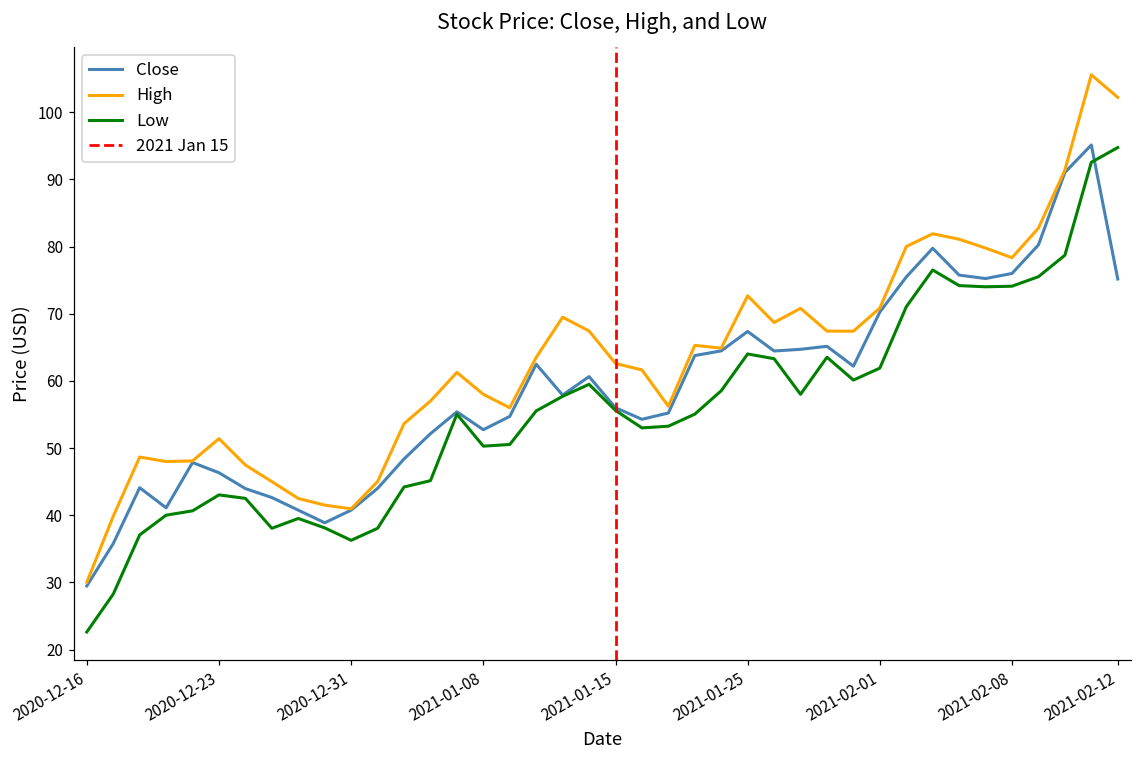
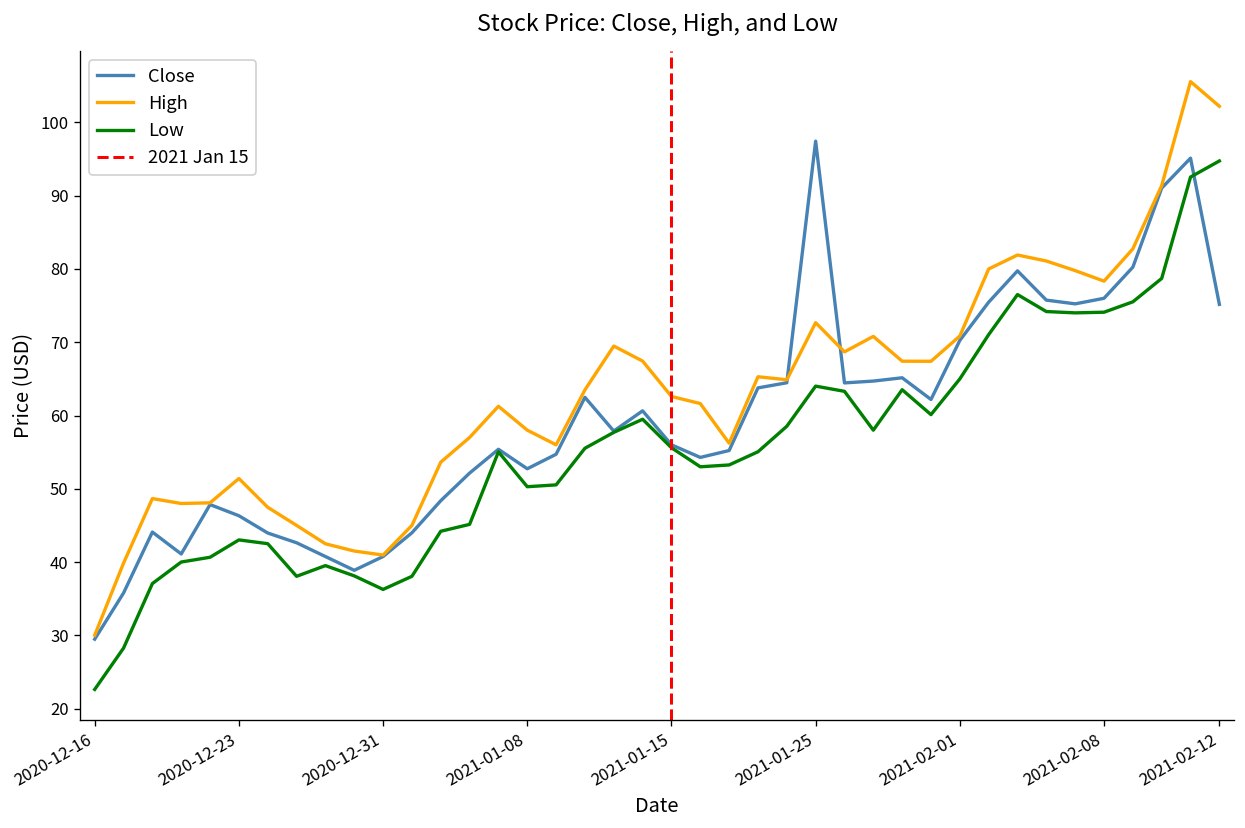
  {
    "Close": {
      "2020-12-16": 29,
      "2020-12-23": 46,
      "2021-01-08": 53,
-     "2021-01-25": 67,
+     "2021-01-25": 97,
      "2021-02-01": 70,
      "2021-02-08": 76,
      "2021-02-12": 75
    },
    "High": {
      "2020-12-16": 30,
      "2020-12-23": 51,
      "2021-01-08": 58,
      "2021-01-15": 63,
      "2021-01-25": 73,
      "2021-02-01": 71,
      "2021-02-08": 78,
      "2021-02-12": 102
    },
    "Low": {
      "2020-12-16": 23,
      "2020-12-23": 43,
      "2020-12-31": 36,
      "2021-01-08": 50,
      "2021-01-25": 64,
-     "2021-02-01": 62,
+     "2021-02-01": 65,
      "2021-02-08": 74,
      "2021-02-12": 95
    }
  }
